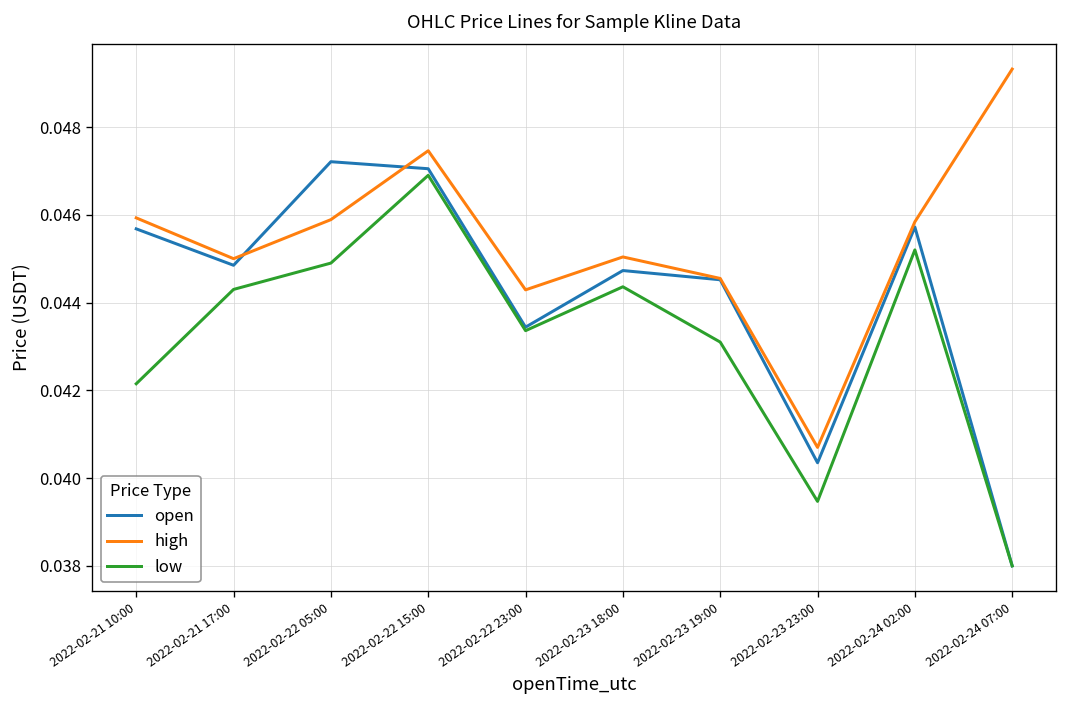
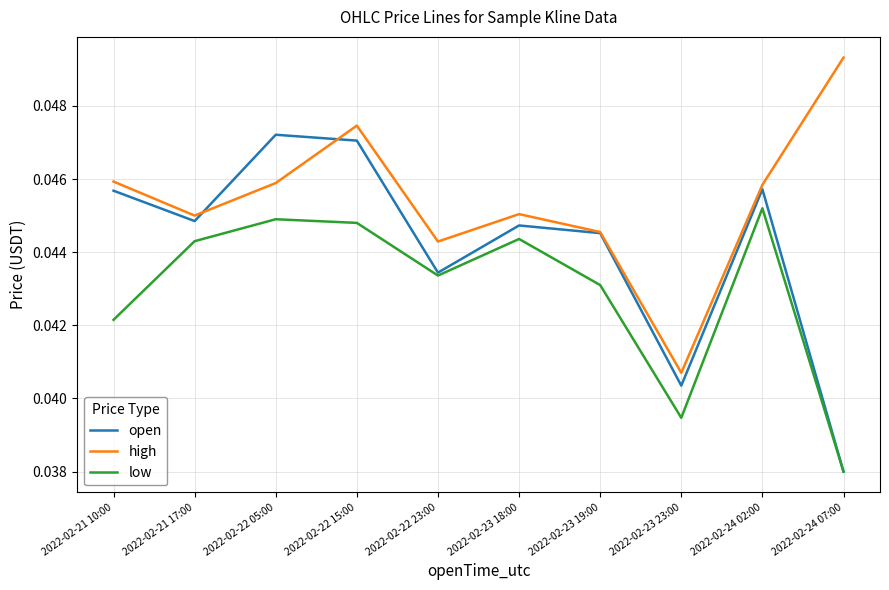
  {
    "open": {
      "2022-02-21 10:00": 0.0457,
      "2022-02-21 17:00": 0.0449,
      "2022-02-22 05:00": 0.0472,
      "2022-02-22 15:00": 0.0471,
      "2022-02-22 23:00": 0.0434,
      "2022-02-23 18:00": 0.0447,
      "2022-02-23 23:00": 0.0404,
      "2022-02-24 02:00": 0.0457
    },
    "high": {
      "2022-02-21 10:00": 0.0459,
      "2022-02-21 17:00": 0.0450,
      "2022-02-22 05:00": 0.0459,
      "2022-02-22 15:00": 0.0475,
      "2022-02-22 23:00": 0.0443,
      "2022-02-23 18:00": 0.0450,
      "2022-02-23 23:00": 0.0407,
      "2022-02-24 02:00": 0.0458,
      "2022-02-24 07:00": 0.0493
    },
    "low": {
      "2022-02-21 10:00": 0.0422,
      "2022-02-21 17:00": 0.0443,
      "2022-02-22 05:00": 0.0449,
-     "2022-02-22 15:00": 0.0469,
+     "2022-02-22 15:00": 0.0448,
      "2022-02-22 23:00": 0.0434,
      "2022-02-23 18:00": 0.0444,
      "2022-02-23 19:00": 0.0431,
      "2022-02-23 23:00": 0.0395,
      "2022-02-24 02:00": 0.0452
    }
  }
